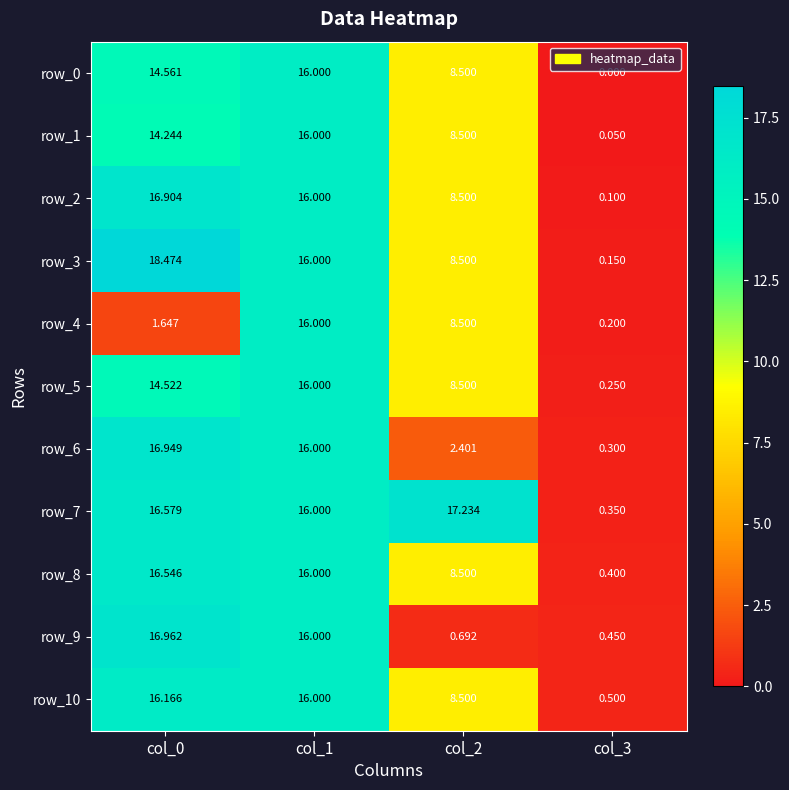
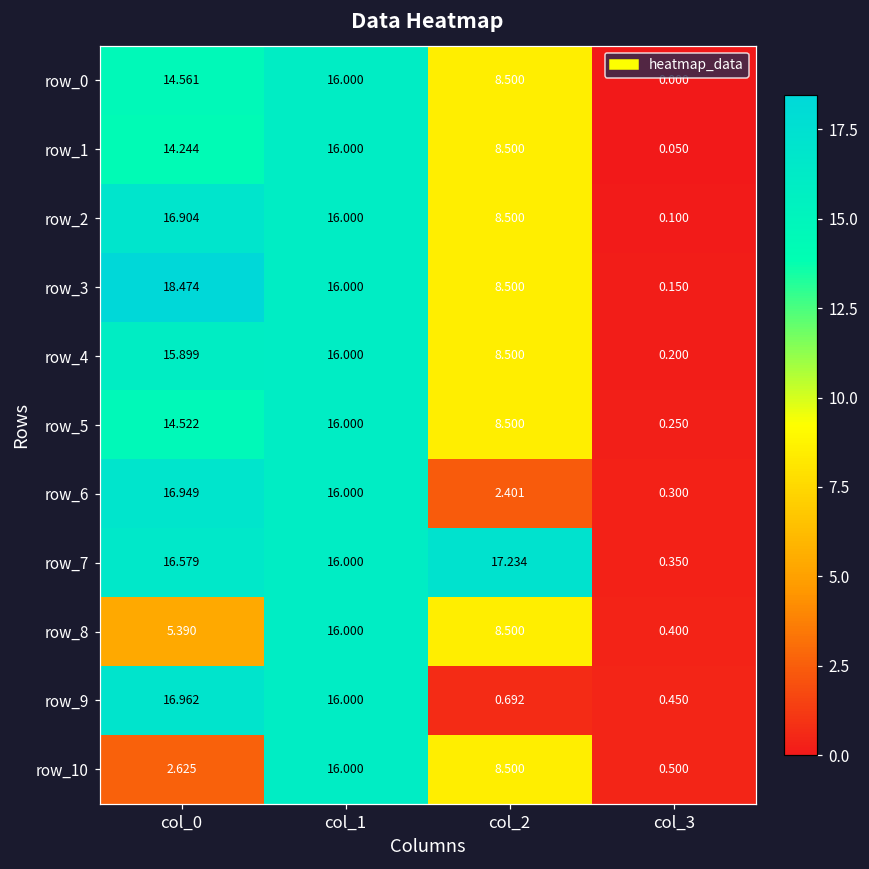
  {
    "row_0": {
      "col_0": 14.561,
      "col_1": 16.000,
      "col_2": 8.500
    },
    "row_1": {
      "col_0": 14.244,
      "col_1": 16.000,
      "col_2": 8.500,
      "col_3": 0.050
    },
    "row_2": {
      "col_0": 16.904,
      "col_1": 16.000,
      "col_2": 8.500,
      "col_3": 0.100
    },
    "row_3": {
      "col_0": 18.474,
      "col_1": 16.000,
      "col_2": 8.500,
      "col_3": 0.150
    },
    "row_4": {
-     "col_0": 1.647,
+     "col_0": 15.899,
      "col_1": 16.000,
      "col_2": 8.500,
      "col_3": 0.200
    },
    "row_5": {
      "col_0": 14.522,
      "col_1": 16.000,
      "col_2": 8.500,
      "col_3": 0.250
    },
    "row_6": {
      "col_0": 16.949,
      "col_1": 16.000,
      "col_2": 2.401,
      "col_3": 0.300
    },
    "row_7": {
      "col_0": 16.579,
      "col_1": 16.000,
      "col_2": 17.234,
      "col_3": 0.350
    },
    "row_8": {
-     "col_0": 16.546,
+     "col_0": 5.390,
      "col_1": 16.000,
      "col_2": 8.500,
      "col_3": 0.400
    },
    "row_9": {
      "col_0": 16.962,
      "col_1": 16.000,
      "col_2": 0.692,
      "col_3": 0.450
    },
    "row_10": {
-     "col_0": 16.166,
+     "col_0": 2.625,
      "col_1": 16.000,
      "col_2": 8.500,
      "col_3": 0.500
    }
  }
